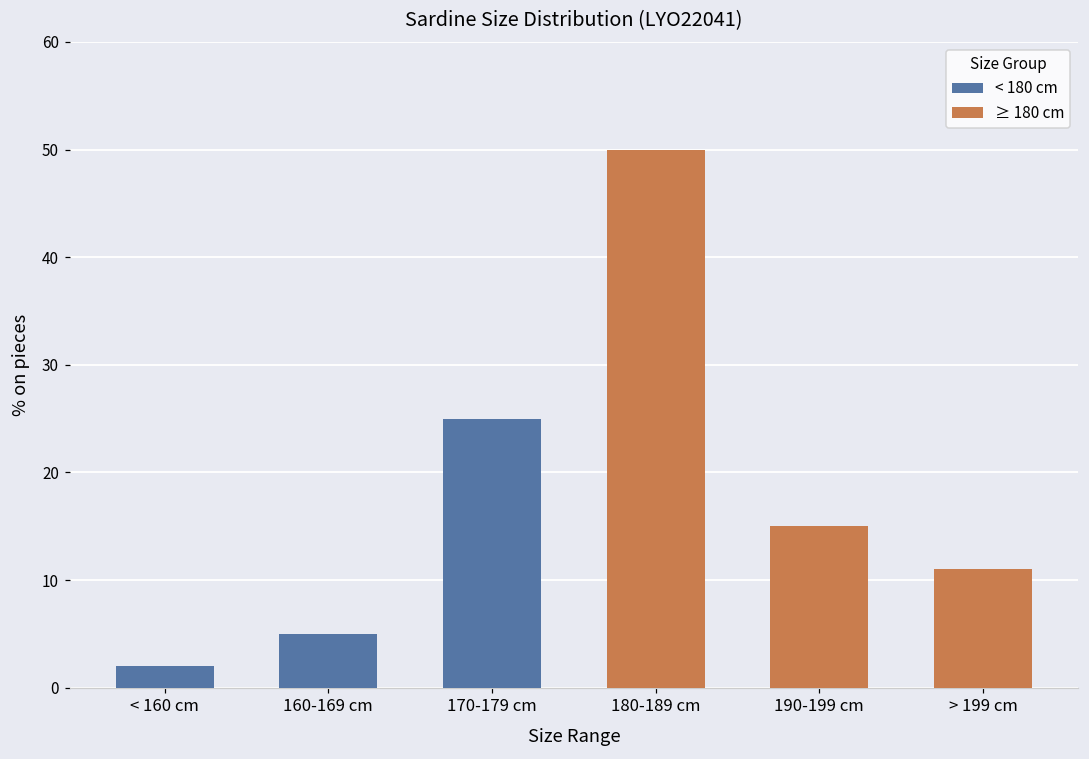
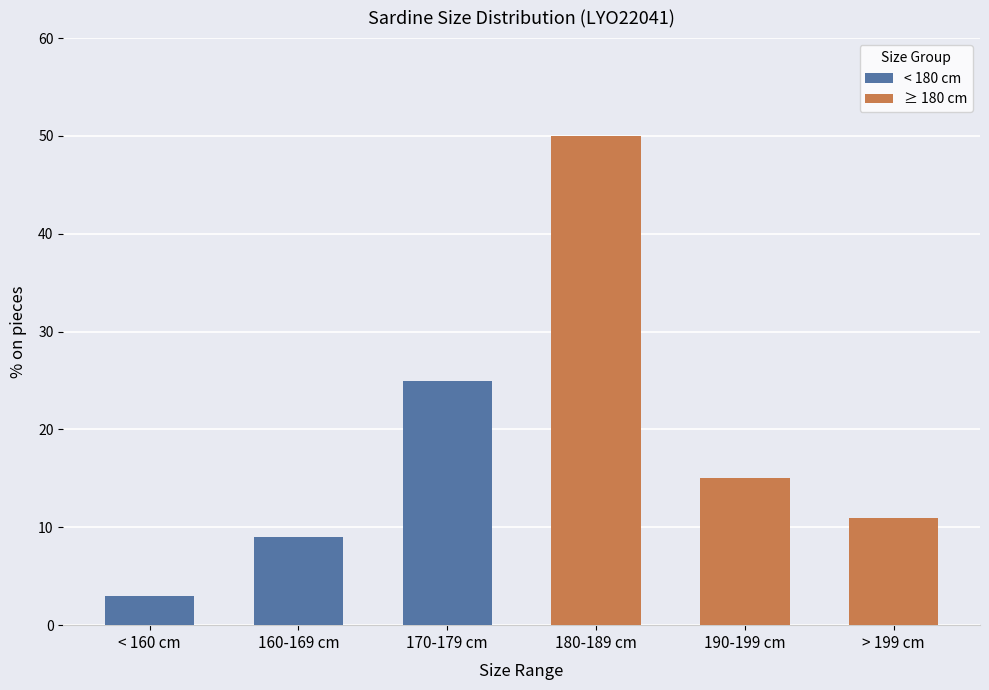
  {
    "< 180 cm": {
-     "< 160 cm": 2,
-     "160-169 cm": 5,
+     "< 160 cm": 3,
+     "160-169 cm": 9,
      "170-179 cm": 25
    },
    "≥ 180 cm": {
      "180-189 cm": 50,
      "190-199 cm": 15,
      "> 199 cm": 11
    }
  }
